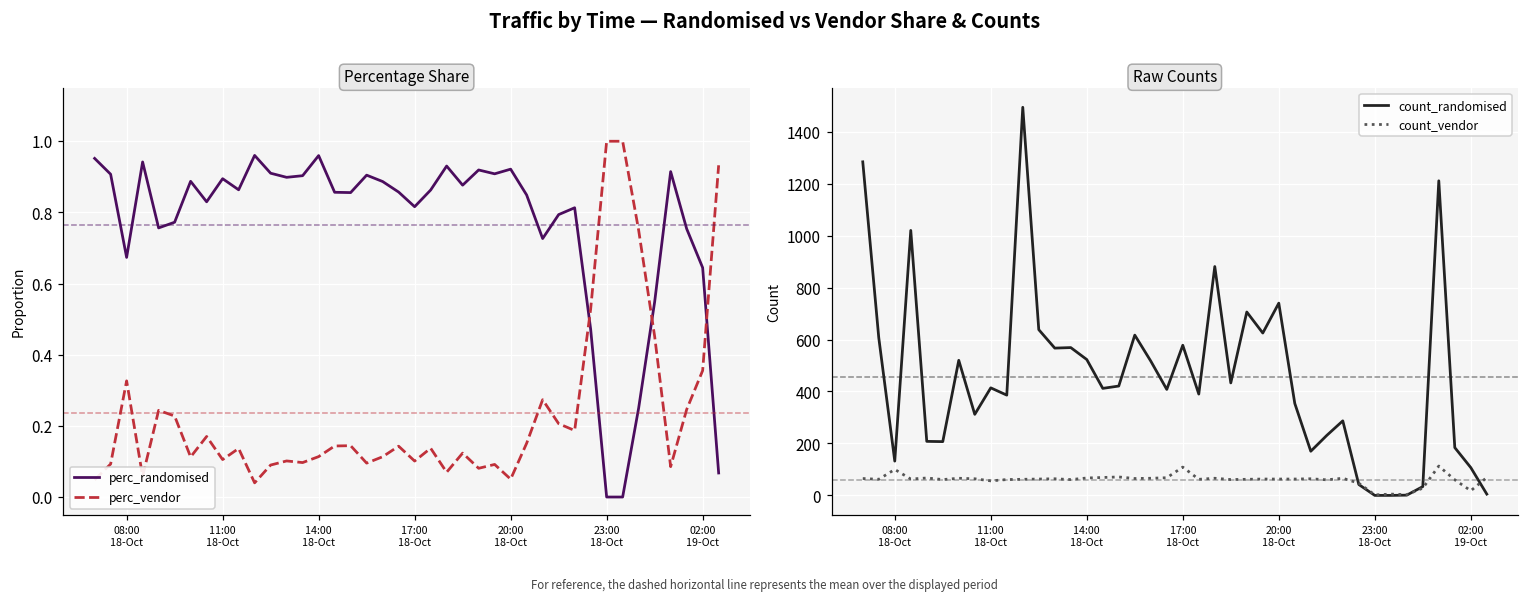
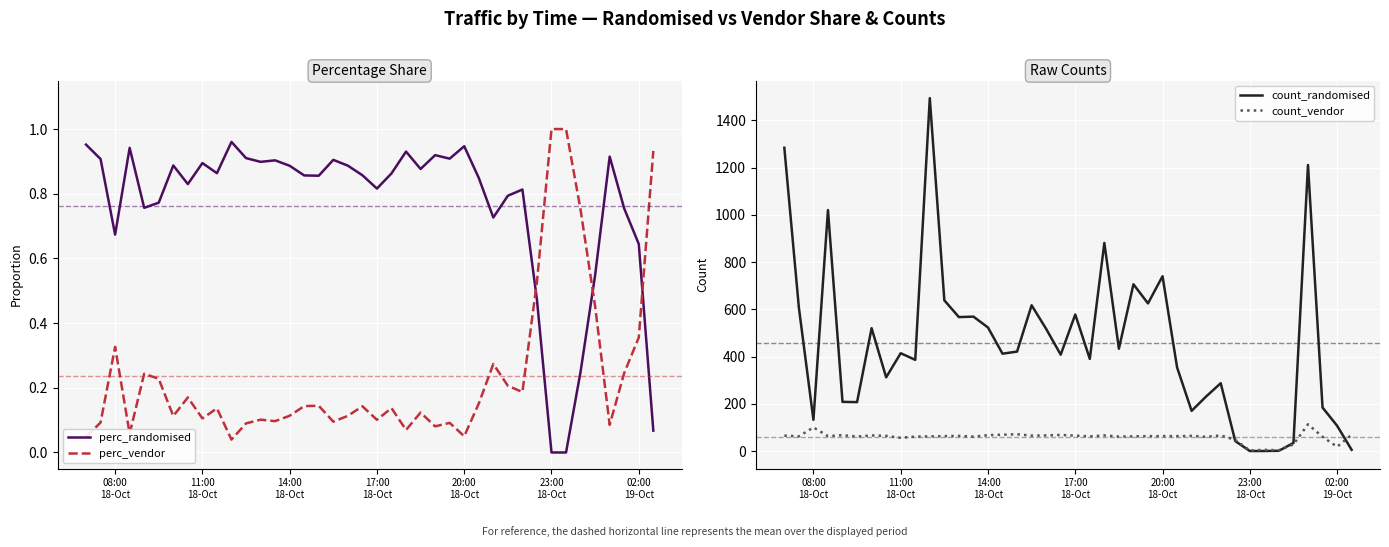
  {
    "Percentage Share": {
      "perc_randomised": {
        "08:00 18-Oct": 0.67,
        "11:00 18-Oct": 0.89,
-       "14:00 18-Oct": 0.96,
+       "14:00 18-Oct": 0.89,
        "17:00 18-Oct": 0.82,
-       "20:00 18-Oct": 0.92,
+       "20:00 18-Oct": 0.95,
        "23:00 18-Oct": 0.00,
        "02:00 19-Oct": 0.64
      },
      "perc_vendor": {
        "08:00 18-Oct": 0.33,
        "11:00 18-Oct": 0.11,
        "14:00 18-Oct": 0.11,
        "17:00 18-Oct": 0.10,
        "20:00 18-Oct": 0.05,
        "23:00 18-Oct": 1.00,
        "02:00 19-Oct": 0.36
      }
    },
    "Raw Counts": {
      "count_randomised": {
        "08:00 18-Oct": 130,
        "11:00 18-Oct": 410,
        "14:00 18-Oct": 520,
        "17:00 18-Oct": 580,
        "20:00 18-Oct": 740,
        "02:00 19-Oct": 110
      },
      "count_vendor": {
        "08:00 18-Oct": 100,
        "11:00 18-Oct": 60,
        "14:00 18-Oct": 70,
-       "17:00 18-Oct": 110,
+       "17:00 18-Oct": 70,
        "20:00 18-Oct": 60,
        "02:00 19-Oct": 20
      }
    }
  }
